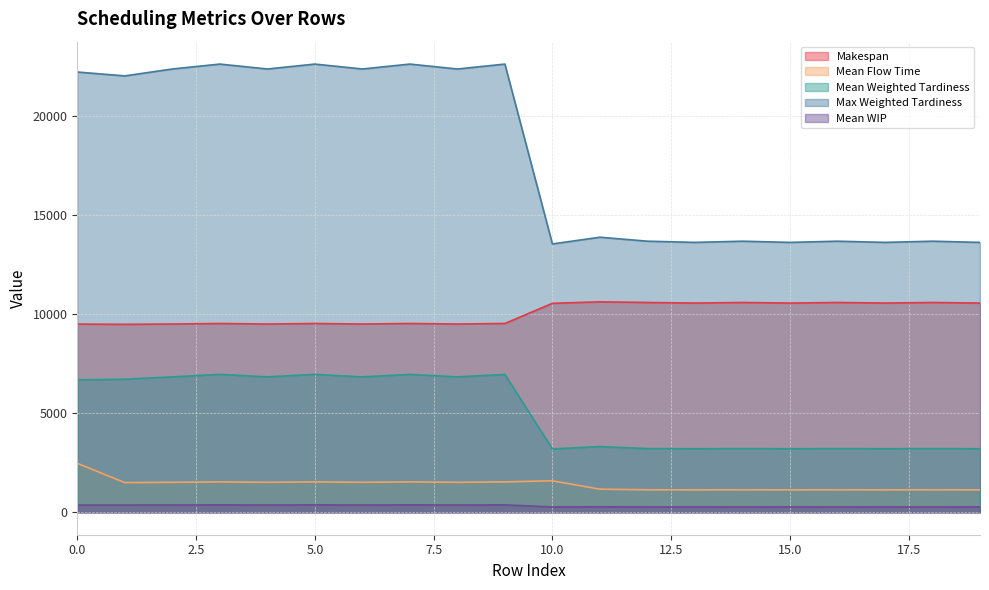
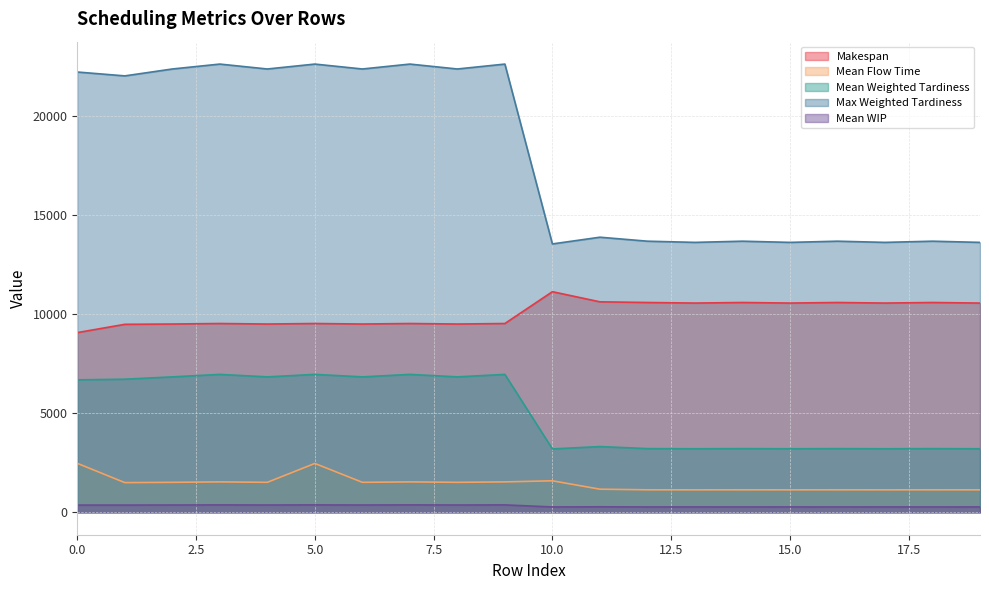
  {
    "Makespan": {
-     "0.0": 9500,
+     "0.0": 9100,
      "5.0": 9500,
-     "10.0": 10600,
+     "10.0": 11100,
      "15.0": 10600
    },
    "Mean Flow Time": {
      "0.0": 2500,
-     "5.0": 1500,
+     "5.0": 2500,
      "10.0": 1600,
      "15.0": 1100
    }
  }
